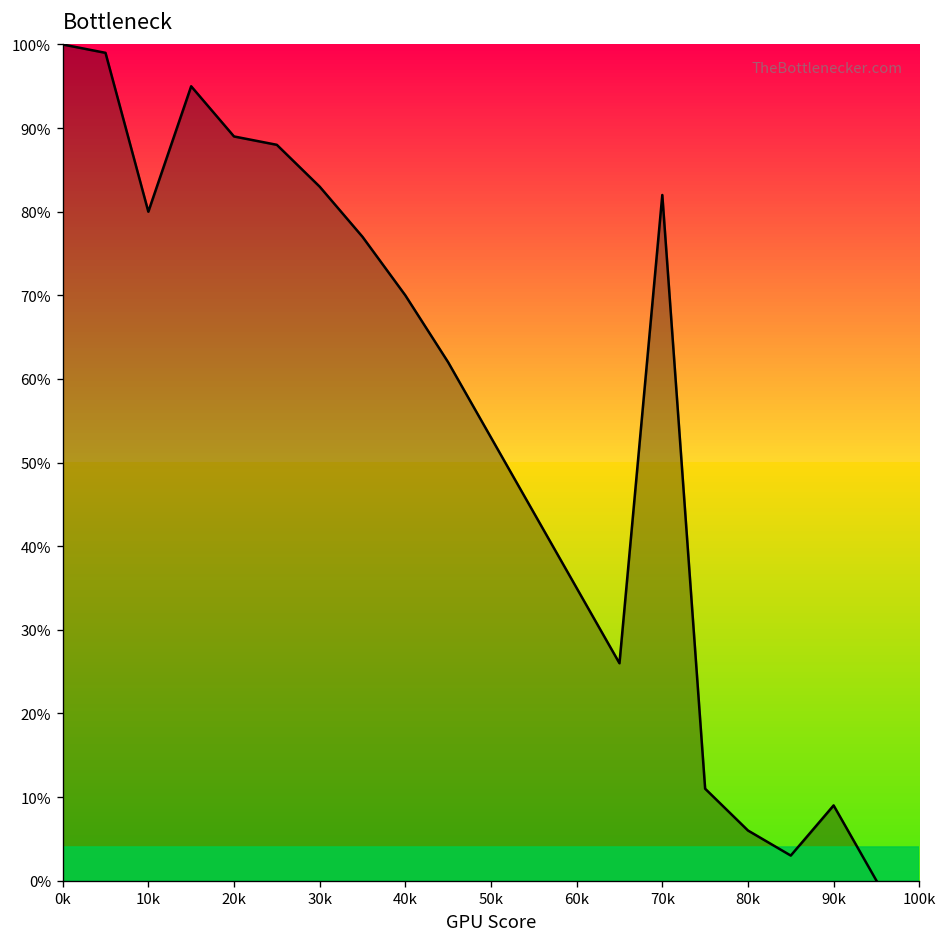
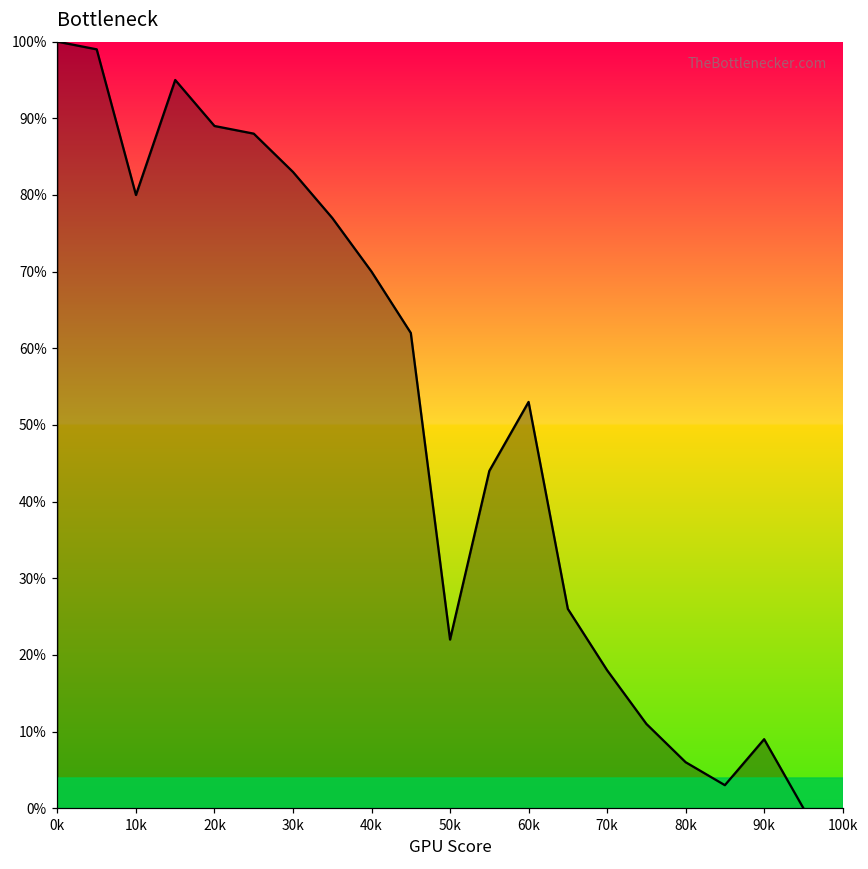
  {
    "0k": "100%",
    "10k": "80%",
    "20k": "89%",
    "30k": "83%",
    "40k": "70%",
-   "50k": "53%",
-   "60k": "35%",
-   "70k": "82%",
+   "50k": "22%",
+   "60k": "53%",
+   "70k": "18%",
    "80k": "6%",
    "90k": "9%"
  }
